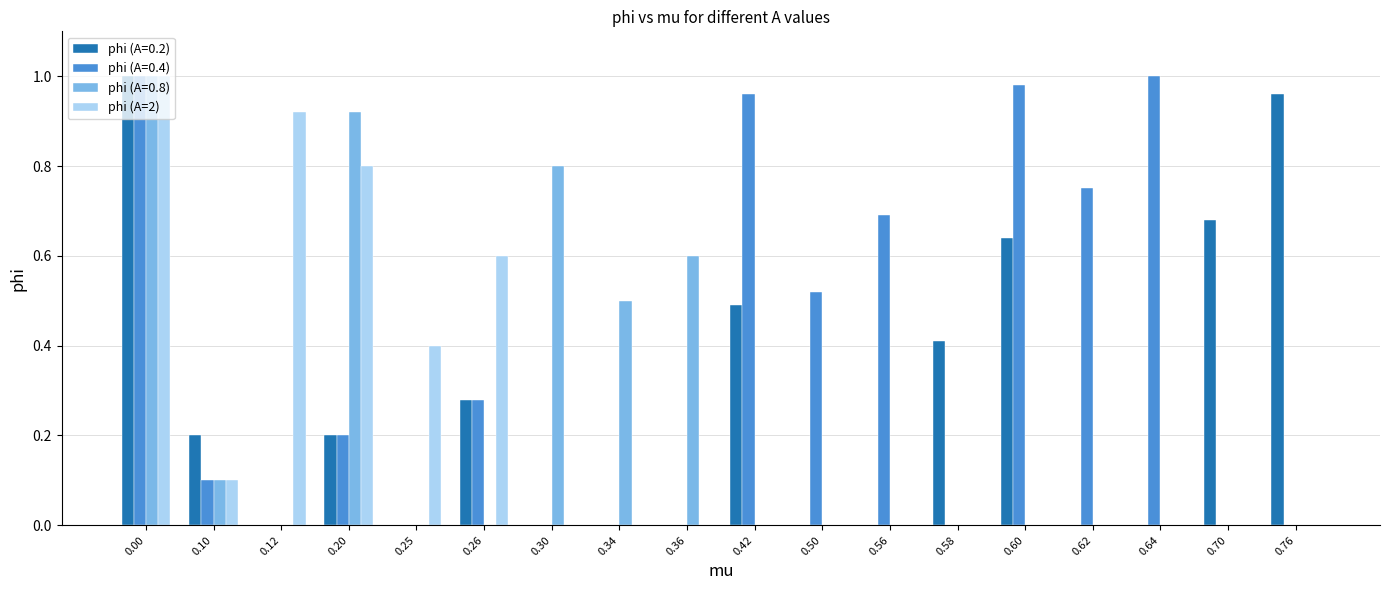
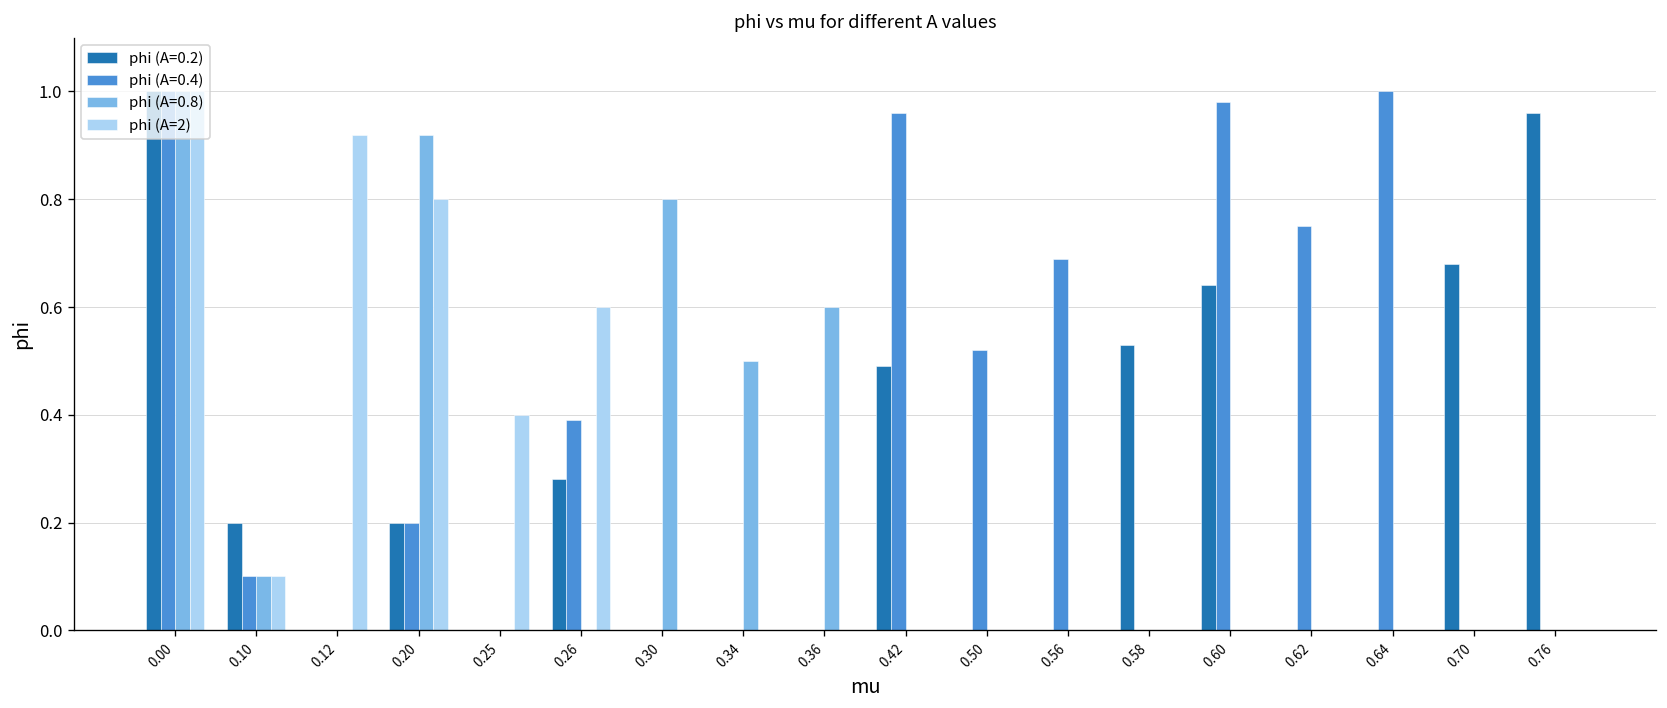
  {
    "phi (A=0.2)": {
      "0.10": 0.20,
      "0.12": 0.00,
      "0.20": 0.20,
      "0.25": 0.00,
      "0.26": 0.28,
      "0.30": 0.00,
      "0.34": 0.00,
      "0.36": 0.00,
      "0.42": 0.49,
      "0.50": 0.00,
      "0.56": 0.00,
-     "0.58": 0.41,
+     "0.58": 0.53,
      "0.60": 0.64,
      "0.62": 0.00,
      "0.64": 0.00,
      "0.70": 0.68,
      "0.76": 0.96
    },
    "phi (A=0.4)": {
      "0.10": 0.10,
      "0.12": 0.00,
      "0.20": 0.20,
      "0.25": 0.00,
-     "0.26": 0.28,
+     "0.26": 0.39,
      "0.30": 0.00,
      "0.34": 0.00,
      "0.36": 0.00,
      "0.42": 0.96,
      "0.50": 0.52,
      "0.56": 0.69,
      "0.58": 0.00,
      "0.60": 0.98,
      "0.62": 0.75,
      "0.64": 1.00,
      "0.70": 0.00,
      "0.76": 0.00
    }
  }
